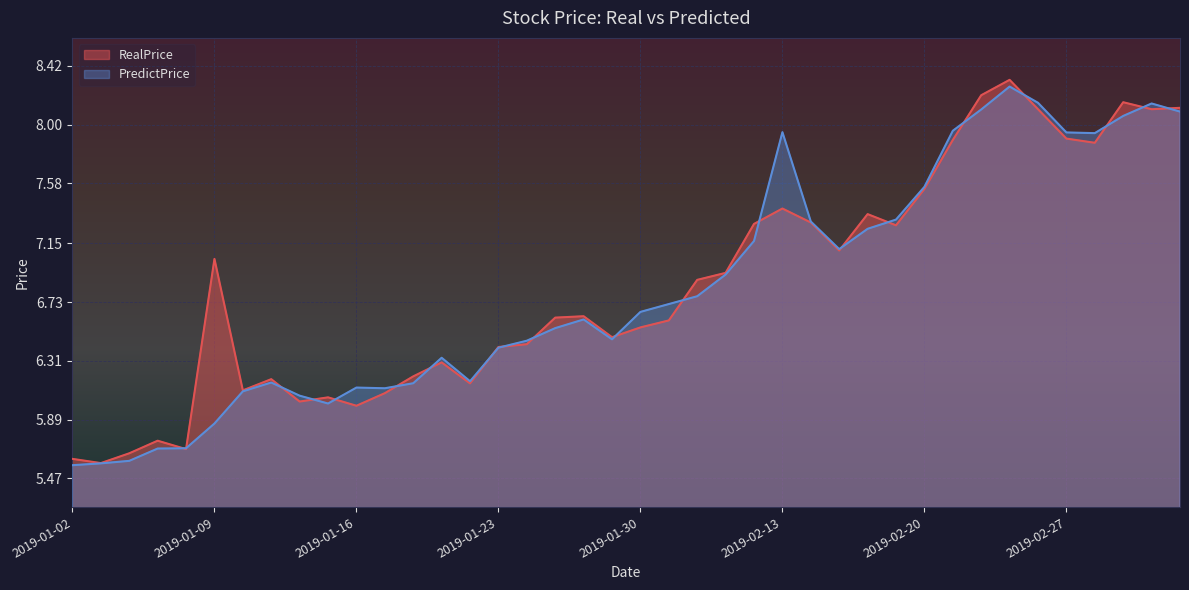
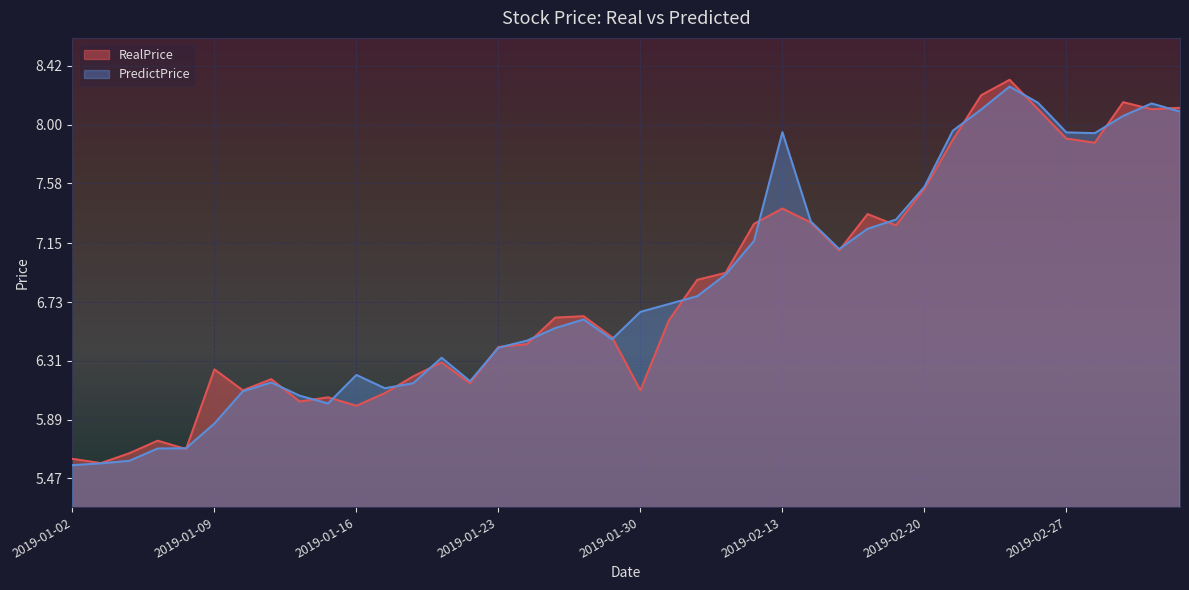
  {
    "RealPrice": {
      "2019-01-02": 5.61,
-     "2019-01-09": 7.04,
+     "2019-01-09": 6.25,
      "2019-01-16": 5.99,
-     "2019-01-30": 6.55,
+     "2019-01-30": 6.10,
      "2019-02-13": 7.40,
      "2019-02-27": 7.90
    },
    "PredictPrice": {
      "2019-01-02": 5.57,
      "2019-01-09": 5.86,
-     "2019-01-16": 6.12,
+     "2019-01-16": 6.21,
      "2019-01-30": 6.66,
      "2019-02-13": 7.95,
      "2019-02-27": 7.94
    }
  }
